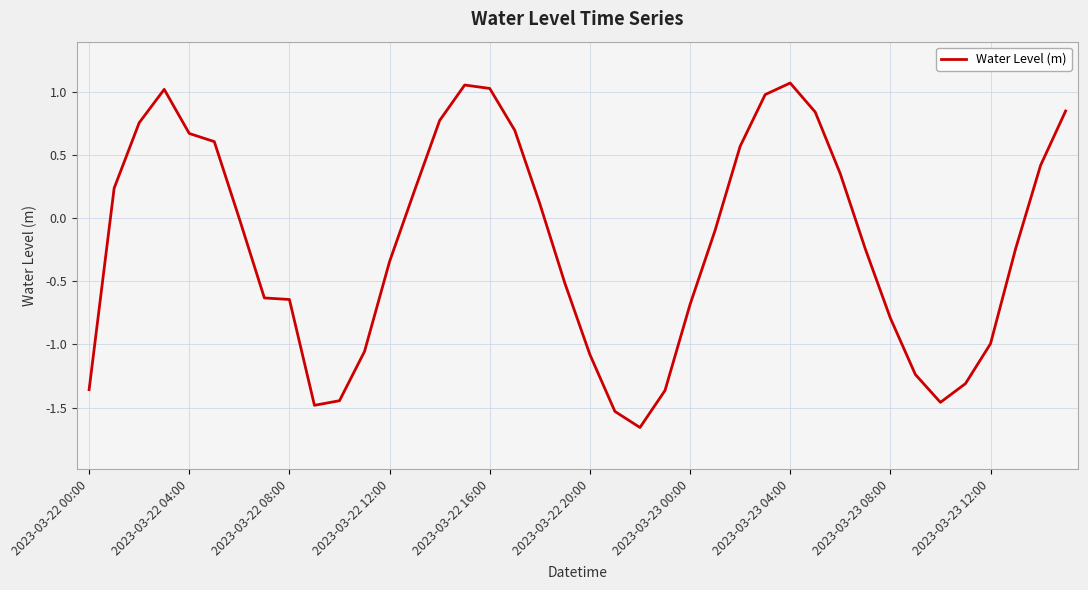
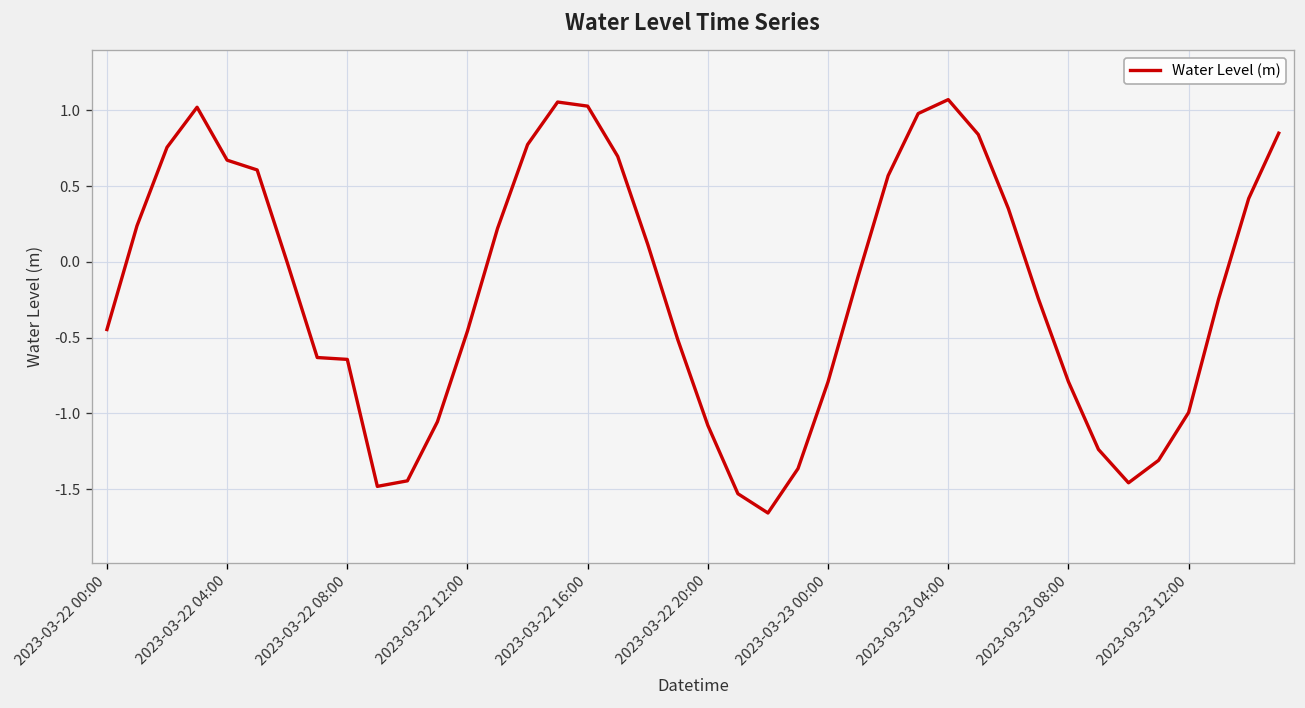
  {
-   "2023-03-22 00:00": -1.36,
+   "2023-03-22 00:00": -0.45,
    "2023-03-22 04:00": 0.67,
    "2023-03-22 08:00": -0.64,
-   "2023-03-22 12:00": -0.34,
+   "2023-03-22 12:00": -0.46,
    "2023-03-22 16:00": 1.03,
    "2023-03-22 20:00": -1.08,
-   "2023-03-23 00:00": -0.68,
+   "2023-03-23 00:00": -0.79,
    "2023-03-23 04:00": 1.07,
    "2023-03-23 08:00": -0.79,
    "2023-03-23 12:00": -0.99
  }
